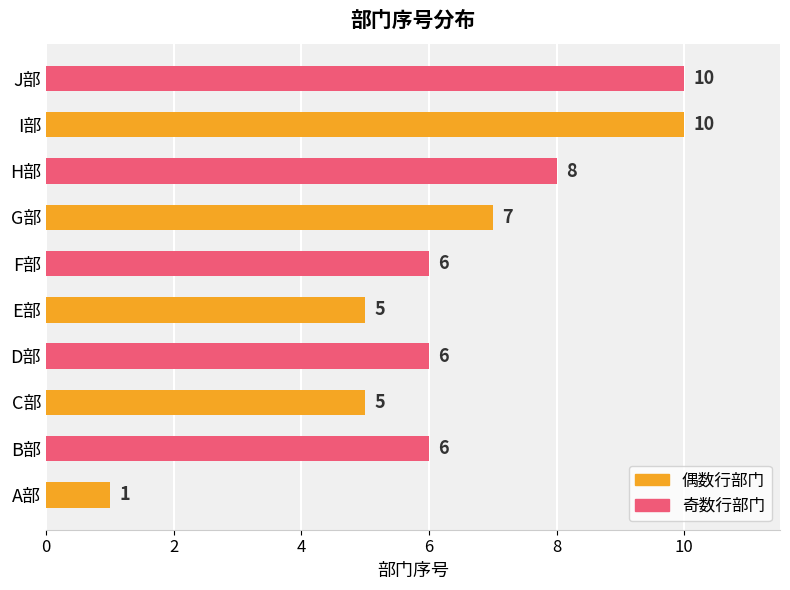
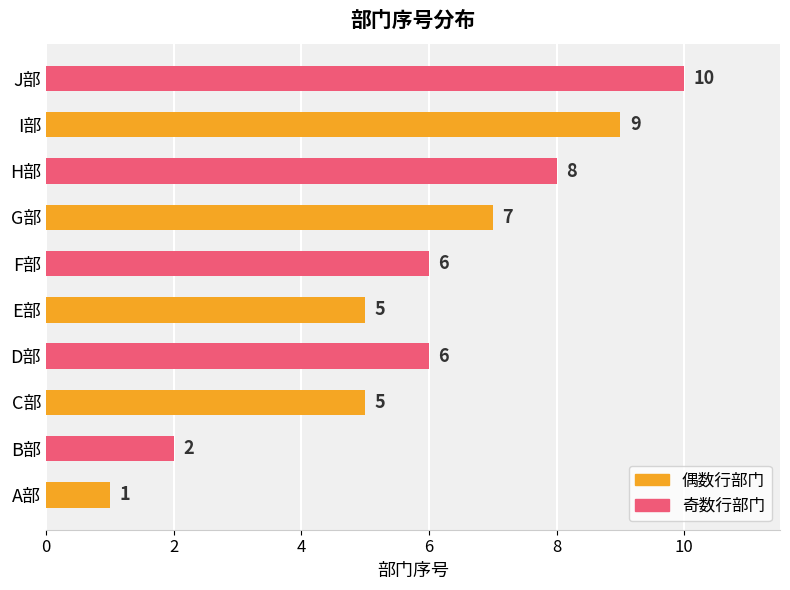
  {
    "J部": 10,
-   "I部": 10,
+   "I部": 9,
    "H部": 8,
    "G部": 7,
    "F部": 6,
    "E部": 5,
    "D部": 6,
    "C部": 5,
-   "B部": 6,
+   "B部": 2,
    "A部": 1
  }
